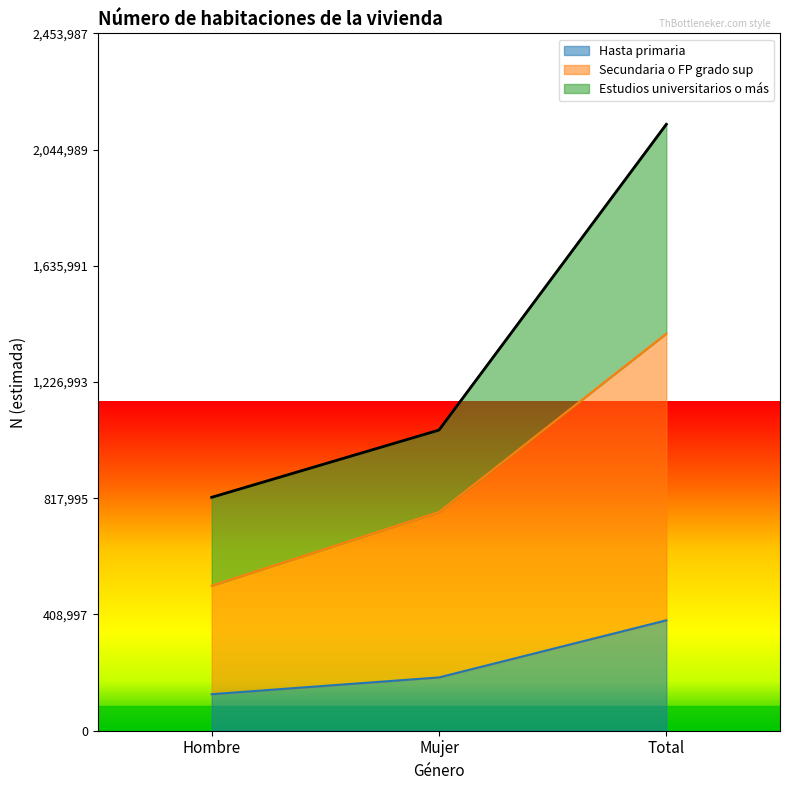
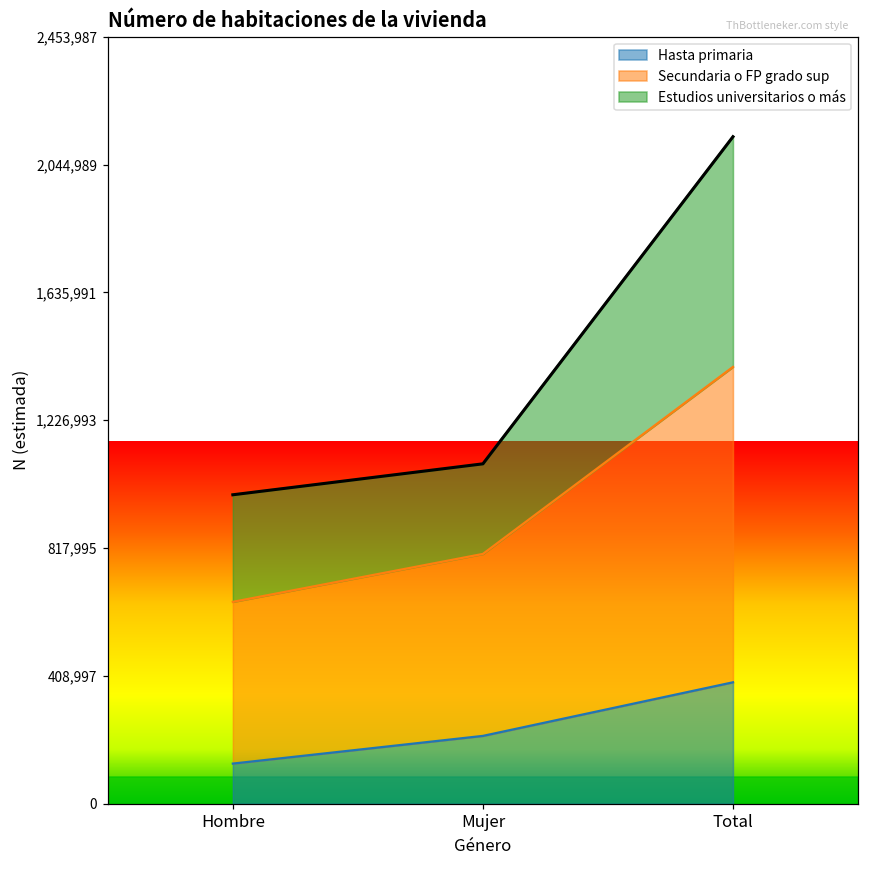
  {
    "Hasta primaria": {
      "Hombre": "130,000",
-     "Mujer": "190,000",
+     "Mujer": "220,000",
      "Total": "390,000"
    },
    "Secundaria o FP grado sup": {
-     "Hombre": "380,000",
+     "Hombre": "520,000",
      "Mujer": "580,000",
      "Total": "1,010,000"
    },
    "Estudios universitarios o más": {
-     "Hombre": "310,000",
+     "Hombre": "340,000",
      "Mujer": "290,000",
      "Total": "740,000"
    }
  }
